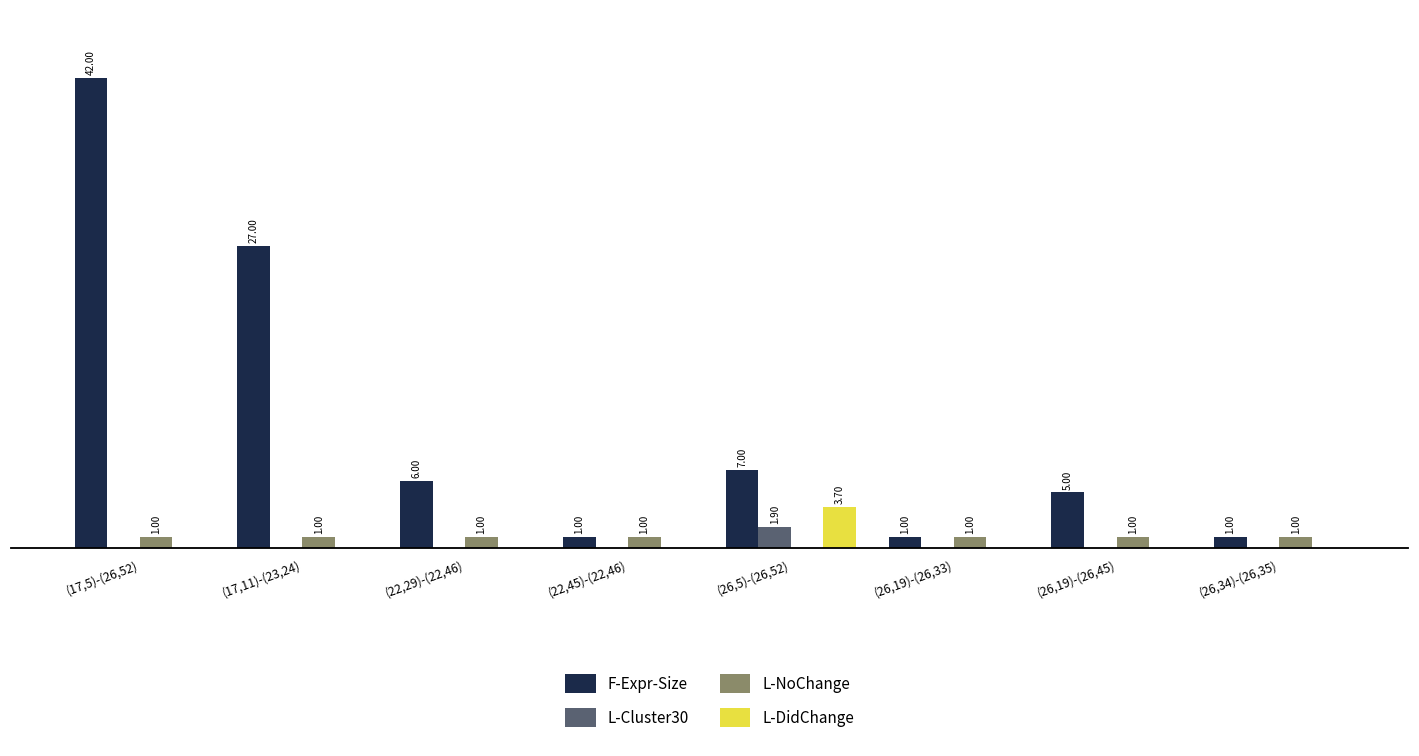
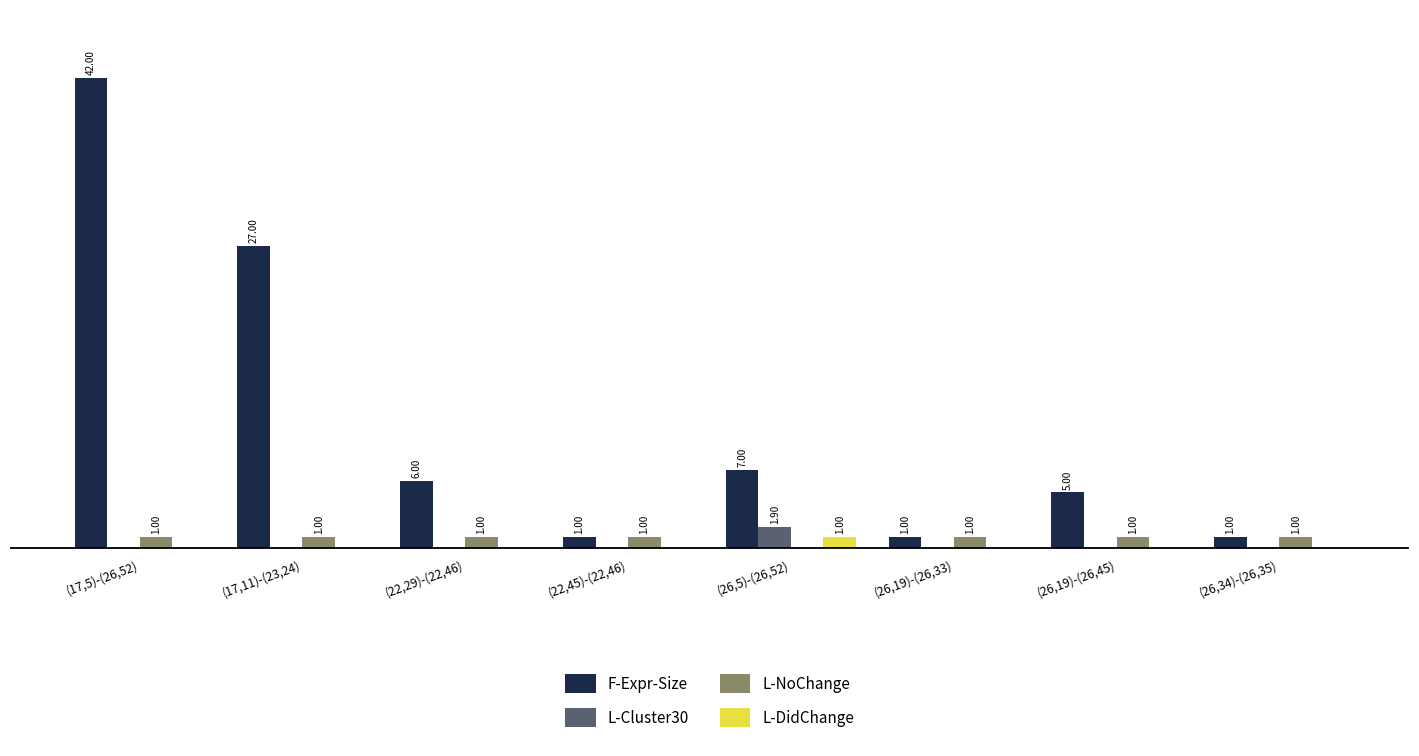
  {
    "F-Expr-Size": {
      "(17,5)-(26,52)": 42.00,
      "(17,11)-(23,24)": 27.00,
      "(22,29)-(22,46)": 6.00,
      "(22,45)-(22,46)": 1.00,
      "(26,5)-(26,52)": 7.00,
      "(26,19)-(26,33)": 1.00,
      "(26,19)-(26,45)": 5.00,
      "(26,34)-(26,35)": 1.00
    },
    "L-Cluster30": {
      "(26,5)-(26,52)": 1.90
    },
    "L-NoChange": {
      "(17,5)-(26,52)": 1.00,
      "(17,11)-(23,24)": 1.00,
      "(22,29)-(22,46)": 1.00,
      "(22,45)-(22,46)": 1.00,
      "(26,19)-(26,33)": 1.00,
      "(26,19)-(26,45)": 1.00,
      "(26,34)-(26,35)": 1.00
    },
    "L-DidChange": {
-     "(26,5)-(26,52)": 3.70
+     "(26,5)-(26,52)": 1.00
    }
  }
